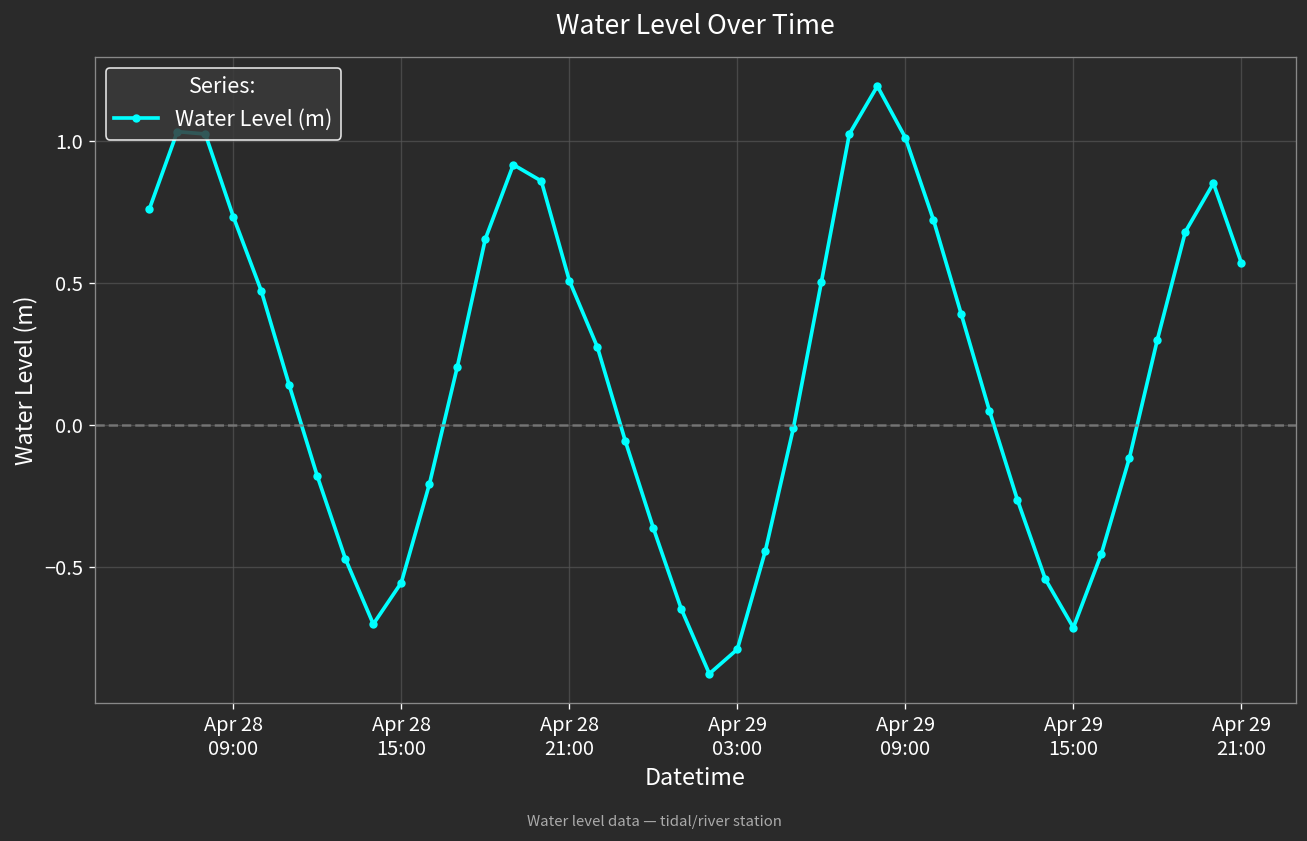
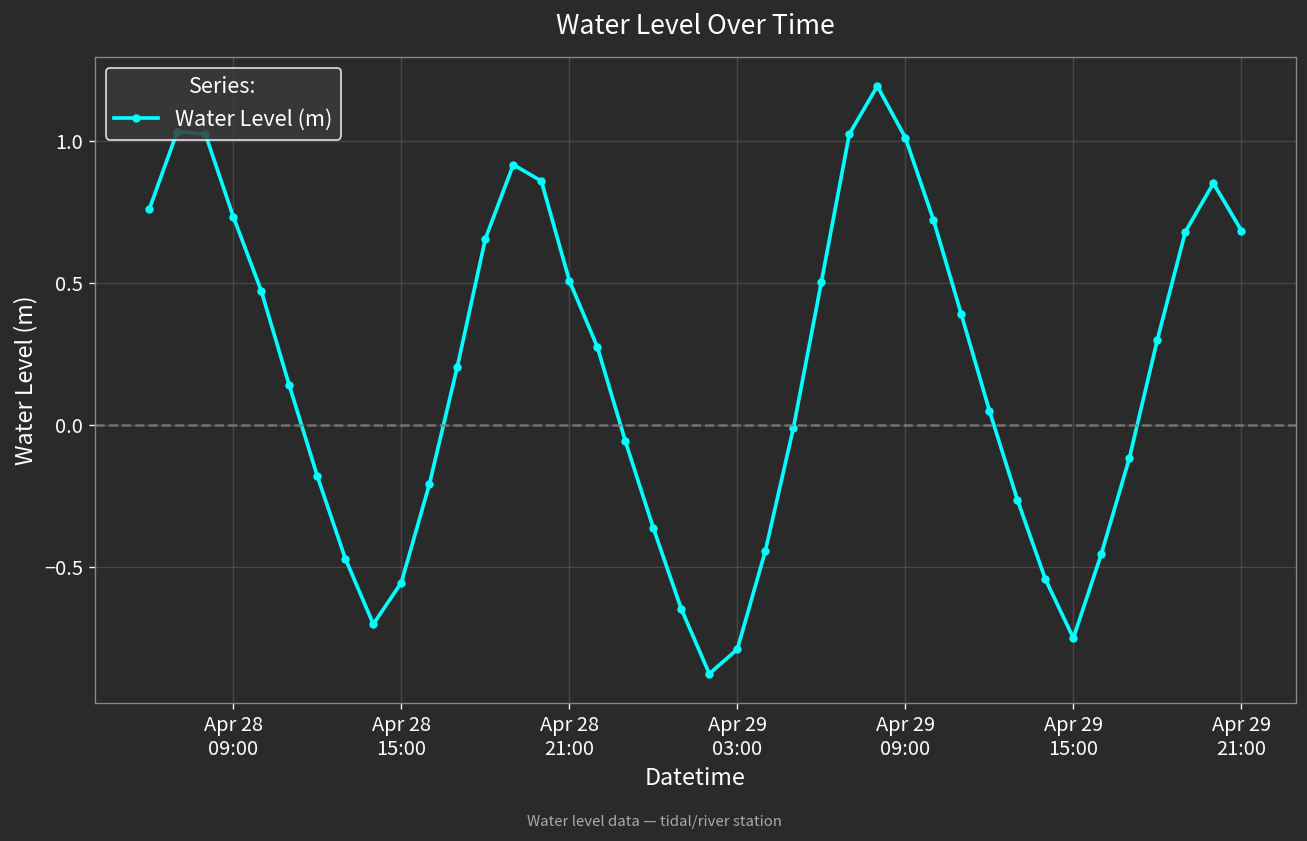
  {
    "Apr 28 09:00": 0.73,
    "Apr 28 15:00": -0.56,
    "Apr 28 21:00": 0.51,
    "Apr 29 03:00": -0.79,
    "Apr 29 09:00": 1.01,
-   "Apr 29 15:00": -0.71,
-   "Apr 29 21:00": 0.57
+   "Apr 29 15:00": -0.75,
+   "Apr 29 21:00": 0.68
  }
